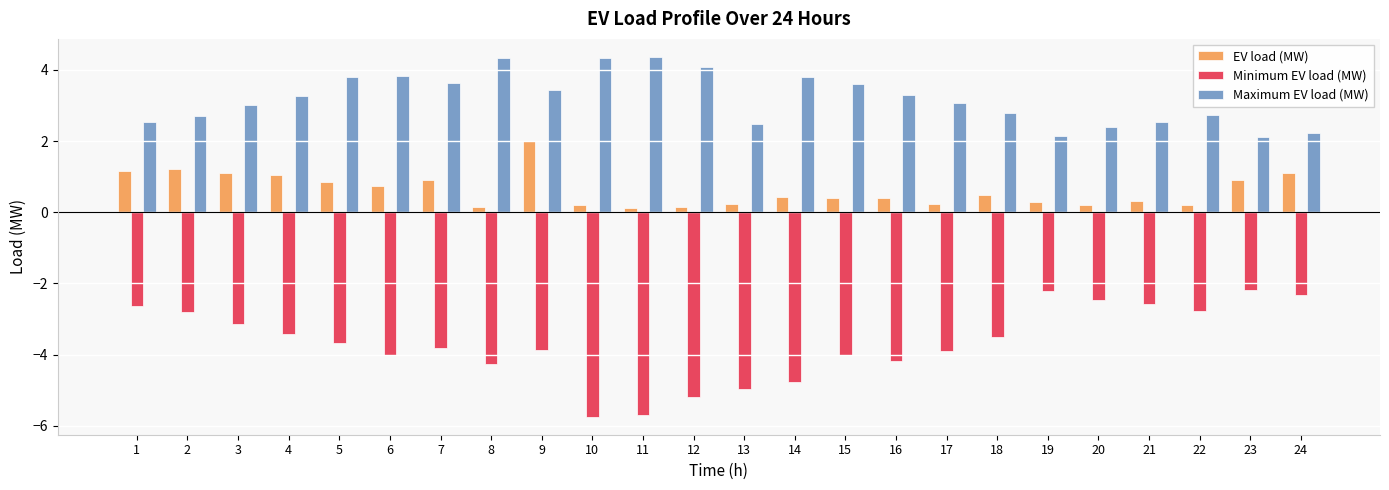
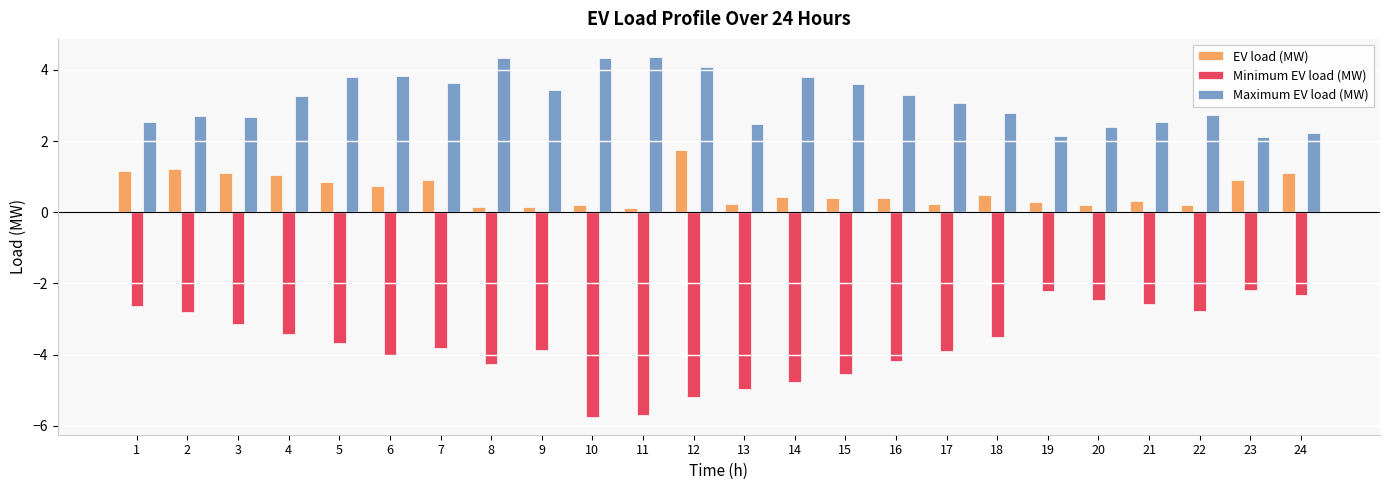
  {
    "EV load (MW)": {
      "1": 1.2,
      "2": 1.2,
      "3": 1.1,
      "4": 1.0,
      "5": 0.9,
      "6": 0.7,
      "7": 0.9,
      "8": 0.2,
-     "9": 2.0,
+     "9": 0.1,
      "10": 0.2,
      "11": 0.1,
-     "12": 0.1,
+     "12": 1.8,
      "13": 0.2,
      "14": 0.4,
      "15": 0.4,
      "16": 0.4,
      "17": 0.2,
      "18": 0.5,
      "19": 0.3,
      "20": 0.2,
      "21": 0.3,
      "22": 0.2,
      "23": 0.9,
      "24": 1.1
    },
    "Minimum EV load (MW)": {
      "1": -2.6,
      "2": -2.8,
      "3": -3.1,
      "4": -3.4,
      "5": -3.7,
      "6": -4.0,
      "7": -3.8,
      "8": -4.3,
      "9": -3.9,
      "10": -5.7,
      "11": -5.7,
      "12": -5.2,
      "13": -5.0,
      "14": -4.8,
-     "15": -4.0,
+     "15": -4.6,
      "16": -4.2,
      "17": -3.9,
      "18": -3.5,
      "19": -2.2,
      "20": -2.5,
      "21": -2.6,
      "22": -2.8,
      "23": -2.2,
      "24": -2.3
    },
    "Maximum EV load (MW)": {
      "1": 2.5,
      "2": 2.7,
-     "3": 3.0,
+     "3": 2.7,
      "4": 3.3,
      "5": 3.8,
      "6": 3.8,
      "7": 3.6,
      "8": 4.3,
      "9": 3.4,
      "10": 4.3,
      "11": 4.4,
      "12": 4.1,
      "13": 2.5,
      "14": 3.8,
      "15": 3.6,
      "16": 3.3,
      "17": 3.1,
      "18": 2.8,
      "19": 2.2,
      "20": 2.4,
      "21": 2.5,
      "22": 2.7,
      "23": 2.1,
      "24": 2.2
    }
  }
